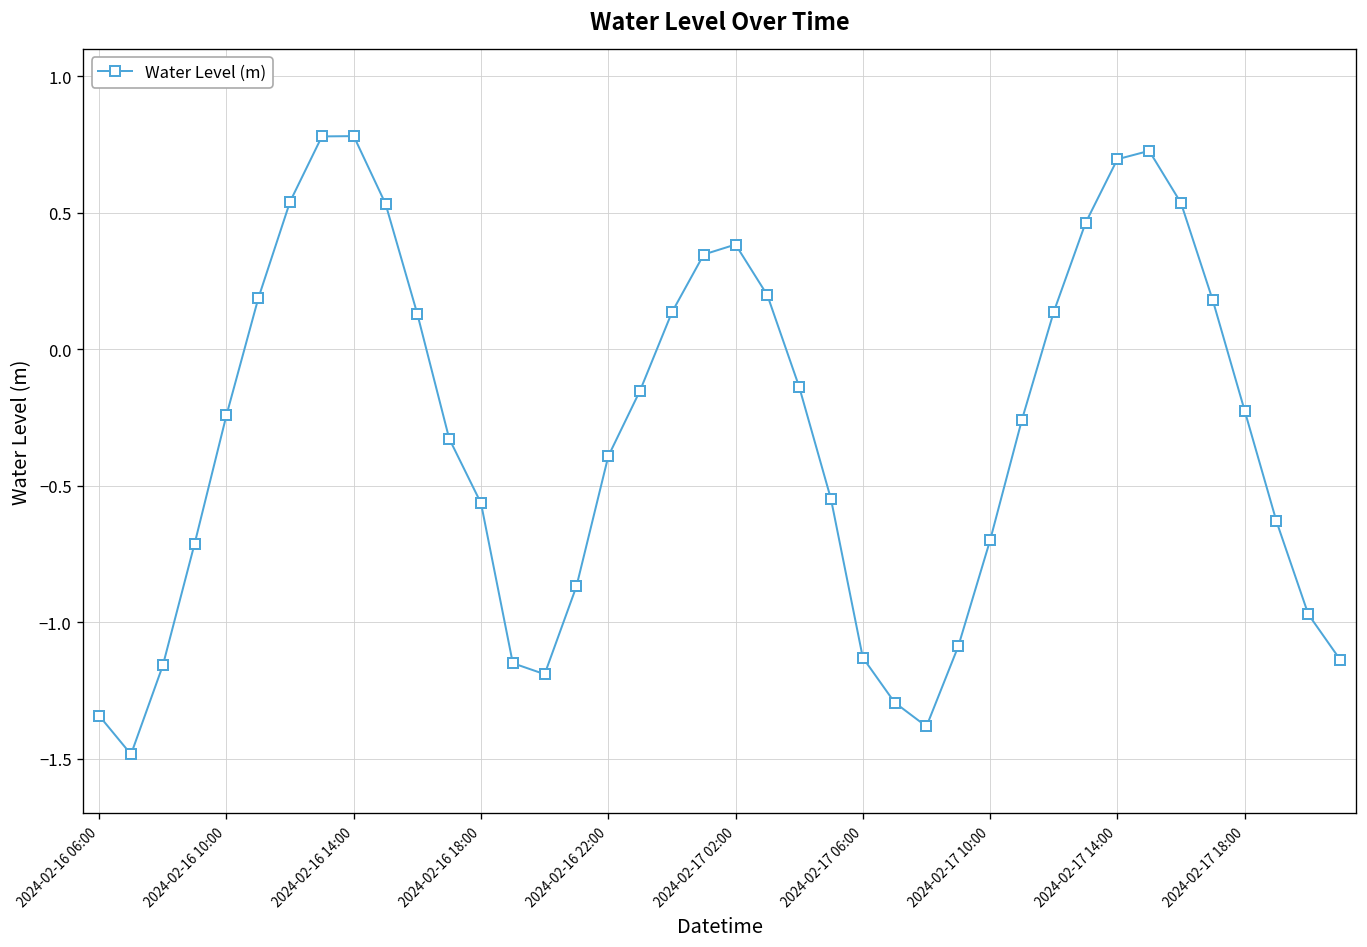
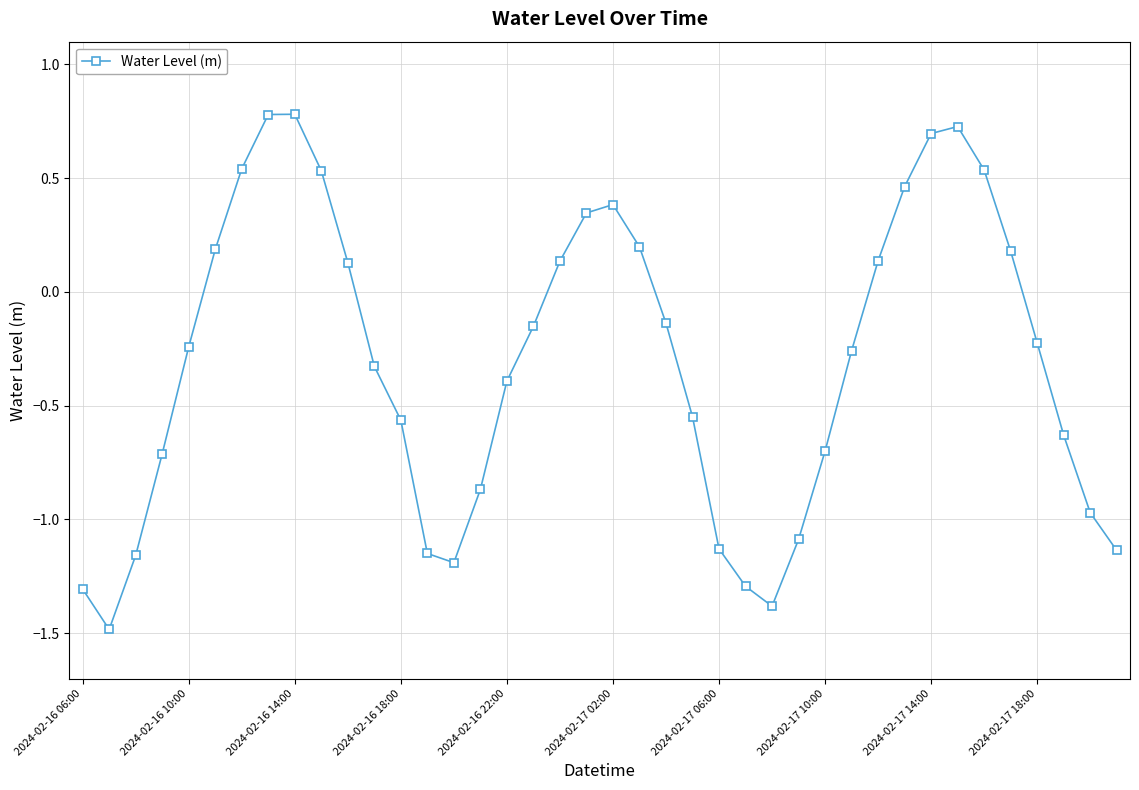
  {
-   "2024-02-16 06:00": -1.34,
+   "2024-02-16 06:00": -1.31,
    "2024-02-16 10:00": -0.24,
    "2024-02-16 14:00": 0.78,
    "2024-02-16 18:00": -0.56,
    "2024-02-16 22:00": -0.39,
    "2024-02-17 02:00": 0.38,
    "2024-02-17 06:00": -1.13,
    "2024-02-17 10:00": -0.70,
    "2024-02-17 14:00": 0.70,
    "2024-02-17 18:00": -0.22
  }
